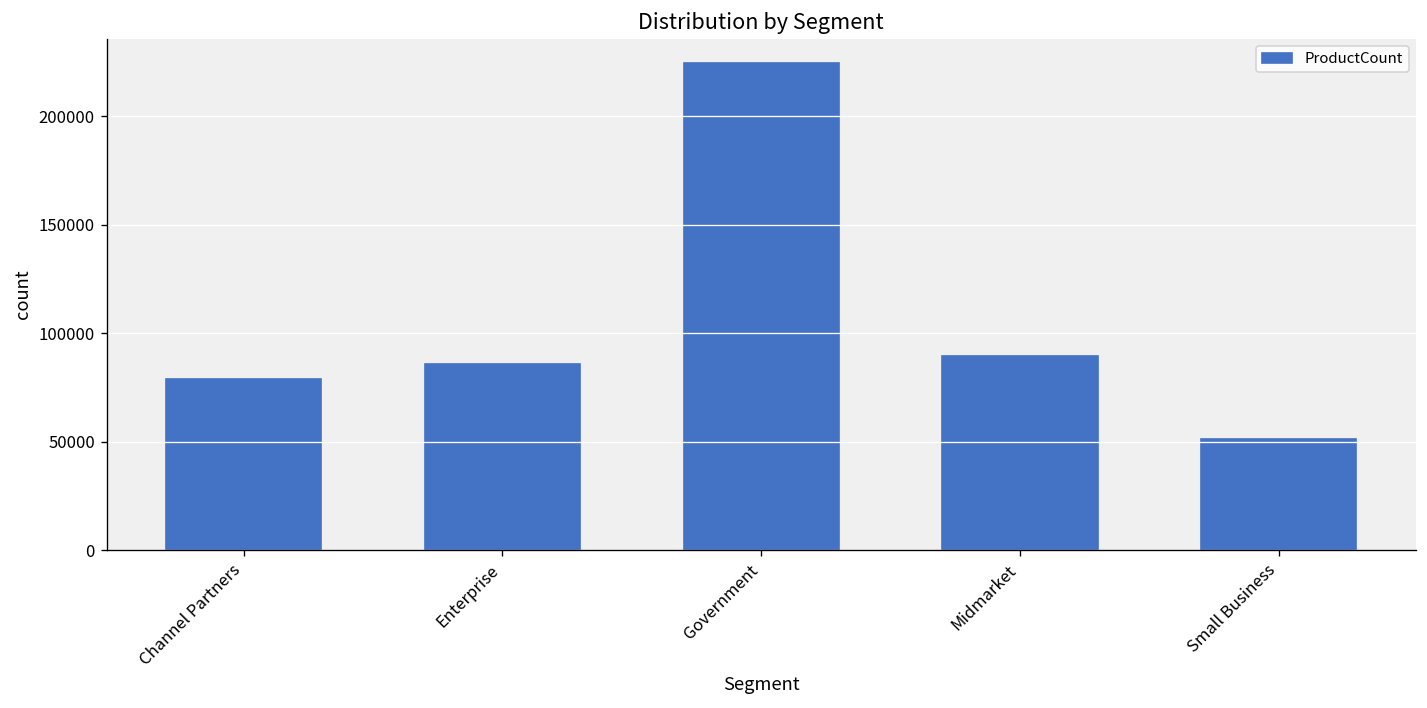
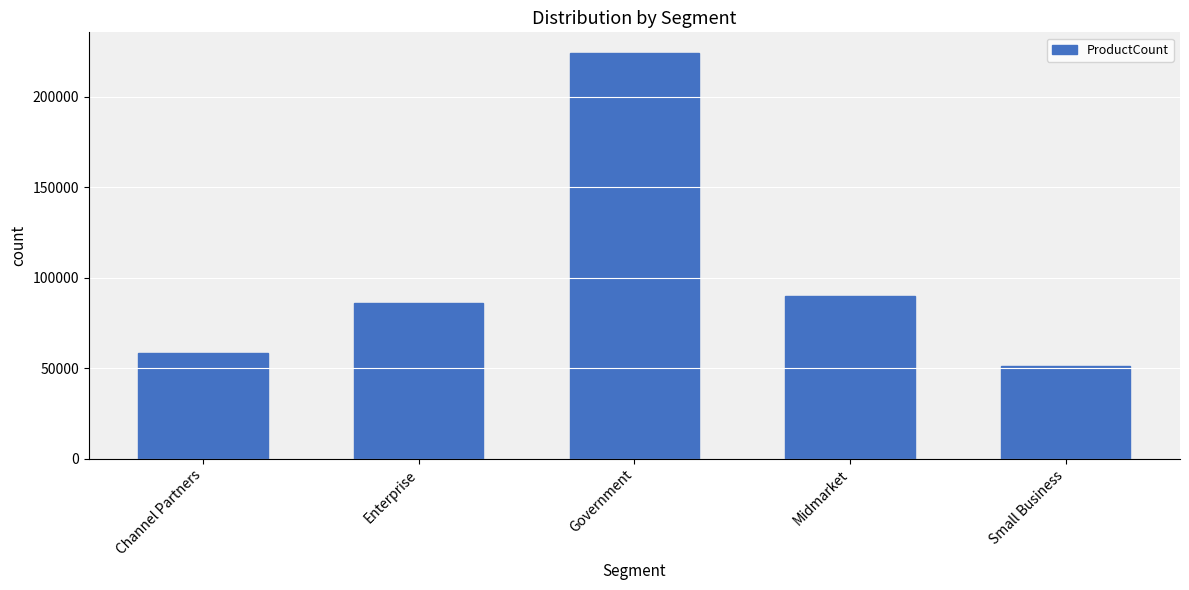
  {
-   "Channel Partners": 79000,
+   "Channel Partners": 58000,
    "Enterprise": 86000,
    "Government": 225000,
    "Midmarket": 90000,
    "Small Business": 51000
  }
